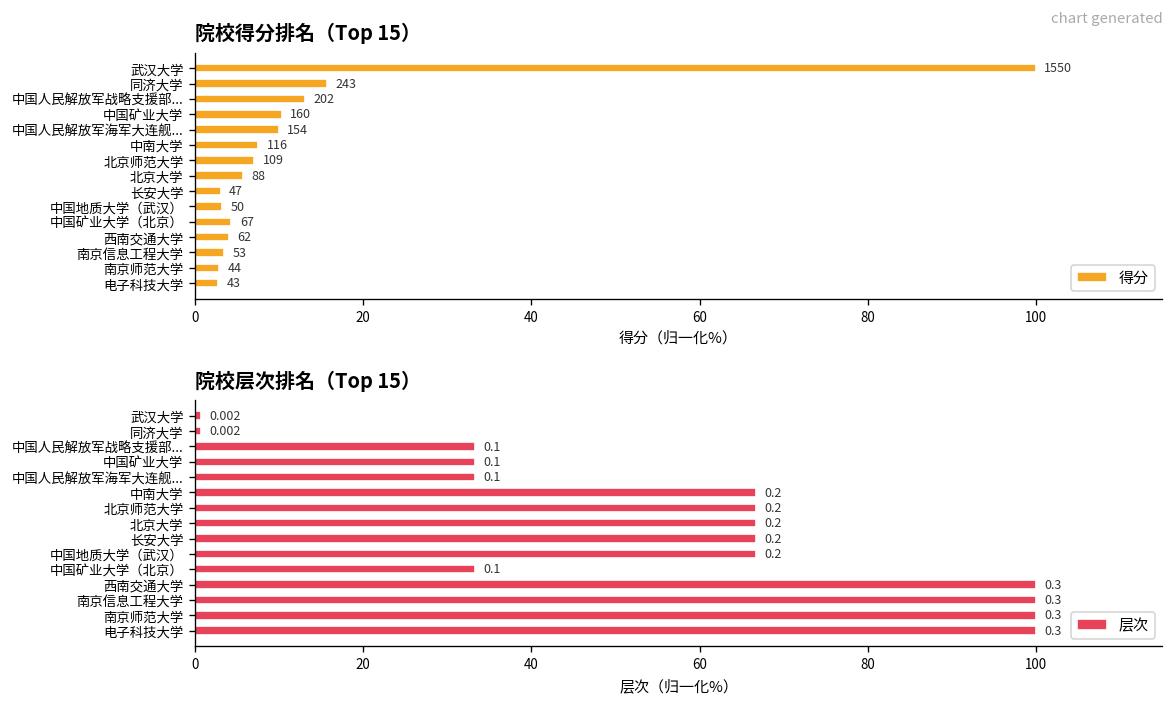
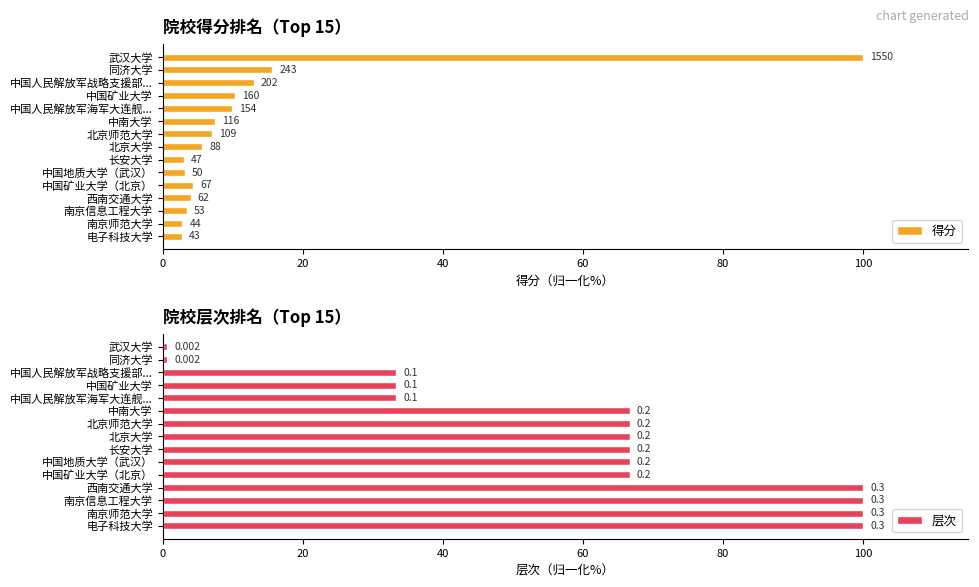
  {
    "院校层次排名（Top 15）": {
-     "中国矿业大学（北京）": 0.1
+     "中国矿业大学（北京）": 0.2
    }
  }
